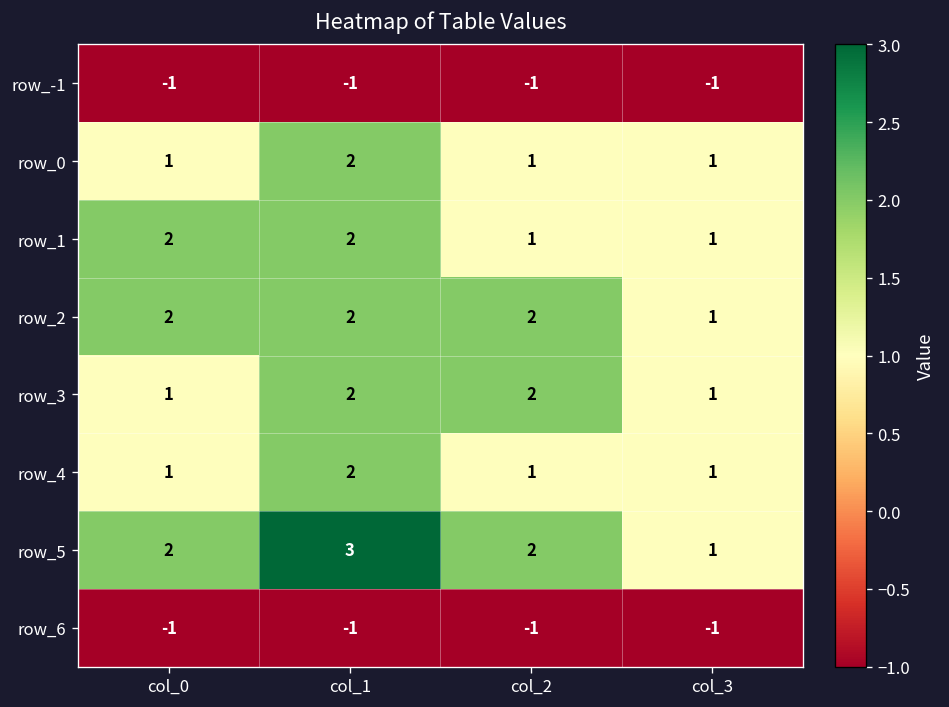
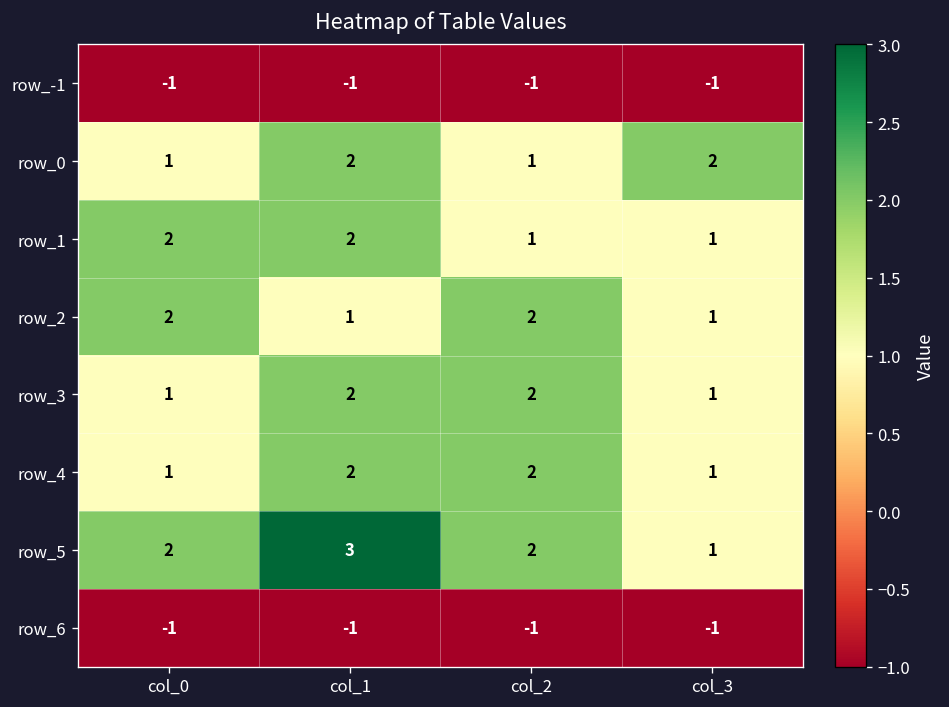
  {
    "row_-1": {
      "col_0": -1,
      "col_1": -1,
      "col_2": -1,
      "col_3": -1
    },
    "row_0": {
      "col_0": 1,
      "col_1": 2,
      "col_2": 1,
-     "col_3": 1
+     "col_3": 2
    },
    "row_1": {
      "col_0": 2,
      "col_1": 2,
      "col_2": 1,
      "col_3": 1
    },
    "row_2": {
      "col_0": 2,
-     "col_1": 2,
+     "col_1": 1,
      "col_2": 2,
      "col_3": 1
    },
    "row_3": {
      "col_0": 1,
      "col_1": 2,
      "col_2": 2,
      "col_3": 1
    },
    "row_4": {
      "col_0": 1,
      "col_1": 2,
-     "col_2": 1,
+     "col_2": 2,
      "col_3": 1
    },
    "row_5": {
      "col_0": 2,
      "col_1": 3,
      "col_2": 2,
      "col_3": 1
    },
    "row_6": {
      "col_0": -1,
      "col_1": -1,
      "col_2": -1,
      "col_3": -1
    }
  }
